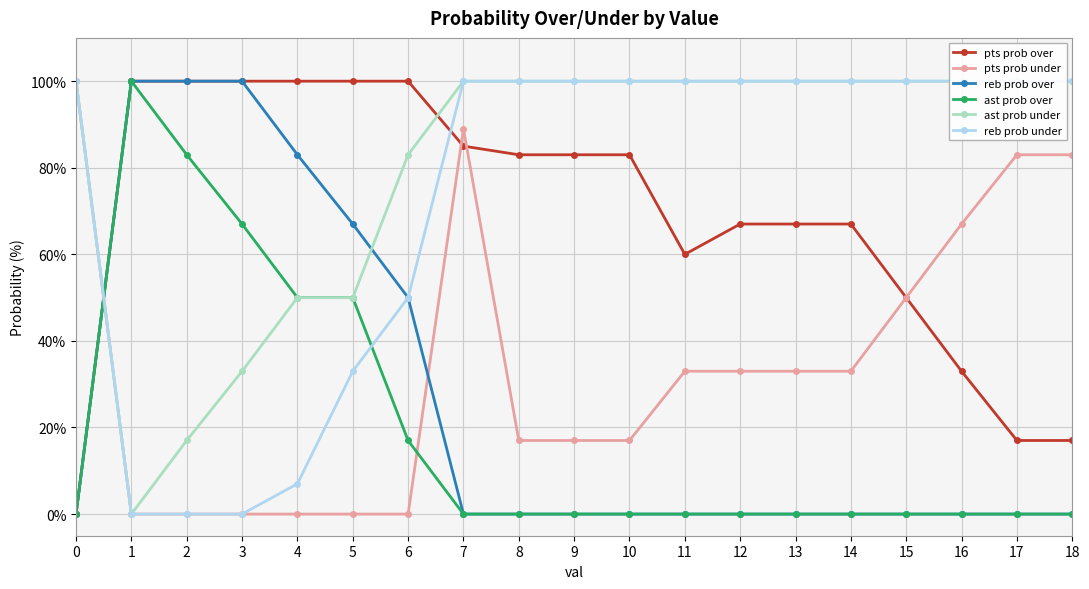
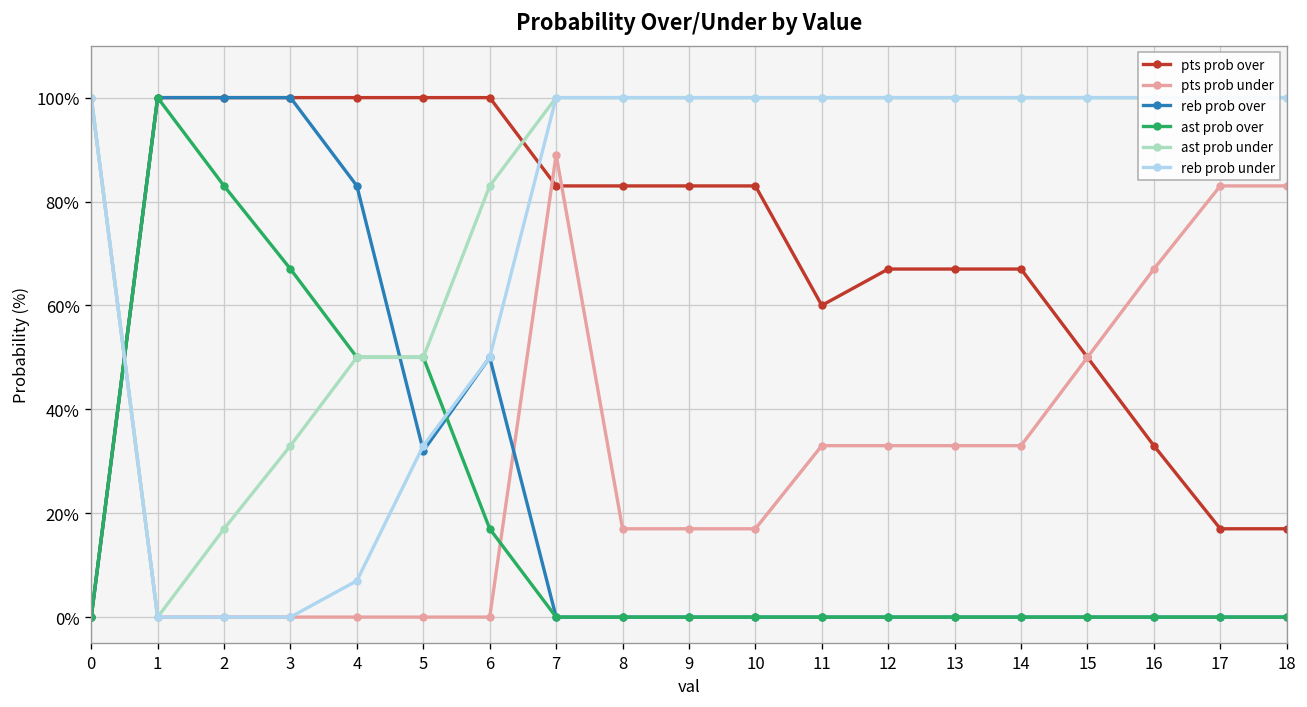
  {
    "pts prob over": {
      "4": "100%",
      "5": "100%",
      "6": "100%",
-     "7": "85%",
+     "7": "83%",
      "8": "83%",
      "9": "83%",
      "10": "83%",
      "11": "60%",
      "12": "67%",
      "13": "67%",
      "14": "67%",
      "16": "33%",
      "17": "17%",
      "18": "17%"
    },
    "pts prob under": {
      "4": "0%",
      "5": "0%",
      "6": "0%",
      "7": "89%",
      "8": "17%",
      "9": "17%",
      "10": "17%",
      "11": "33%",
      "12": "33%",
      "13": "33%",
      "14": "33%",
      "16": "67%",
      "17": "83%",
      "18": "83%"
    },
    "reb prob over": {
      "4": "83%",
-     "5": "67%"
+     "5": "32%"
    },
    "ast prob over": {
      "2": "83%",
      "3": "67%",
      "6": "17%"
    }
  }
